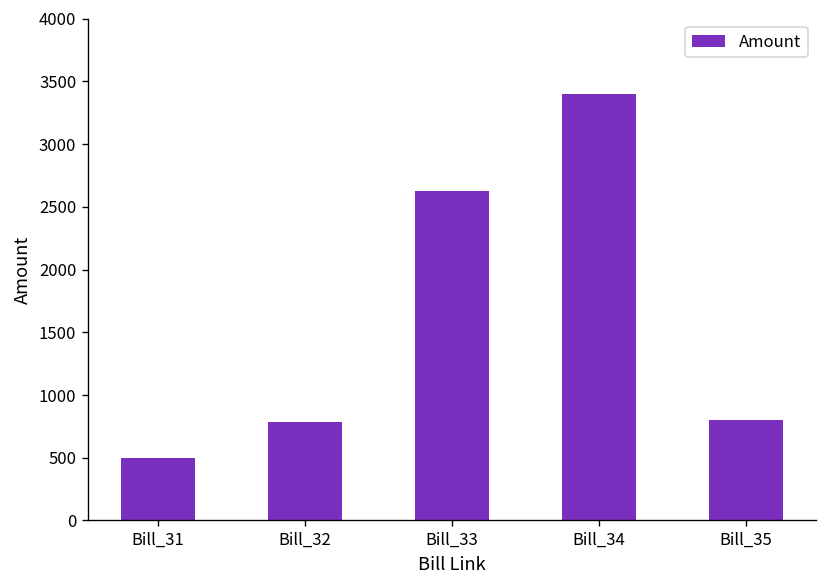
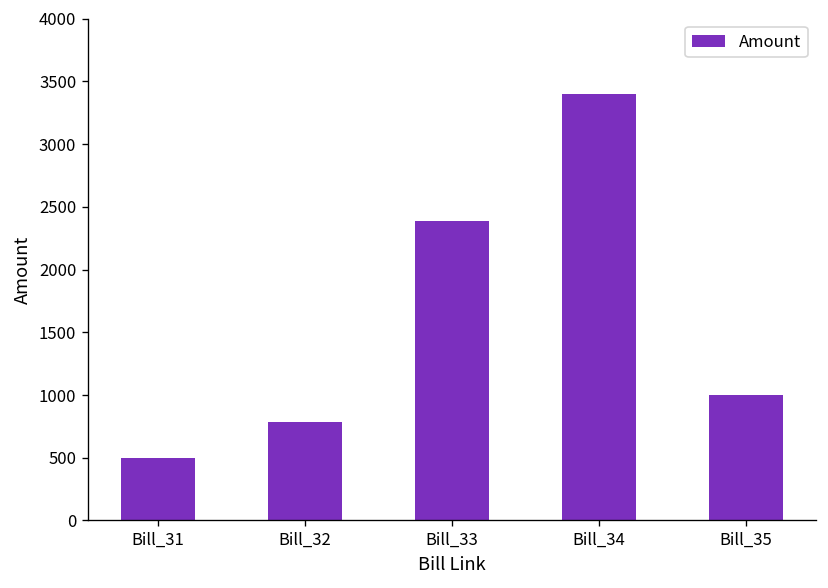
  {
    "Bill_31": 500,
    "Bill_32": 780,
-   "Bill_33": 2620,
+   "Bill_33": 2390,
    "Bill_34": 3400,
-   "Bill_35": 800
+   "Bill_35": 1000
  }
